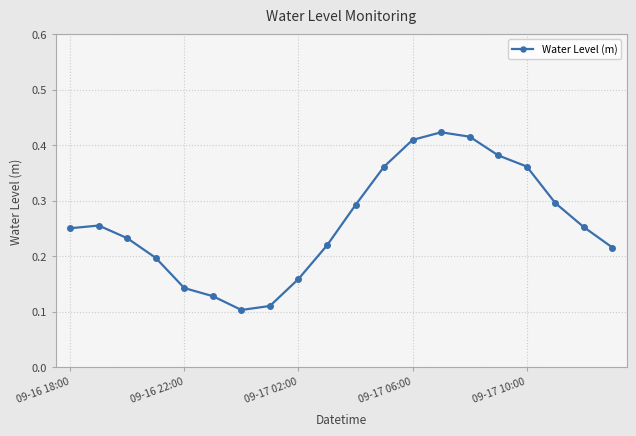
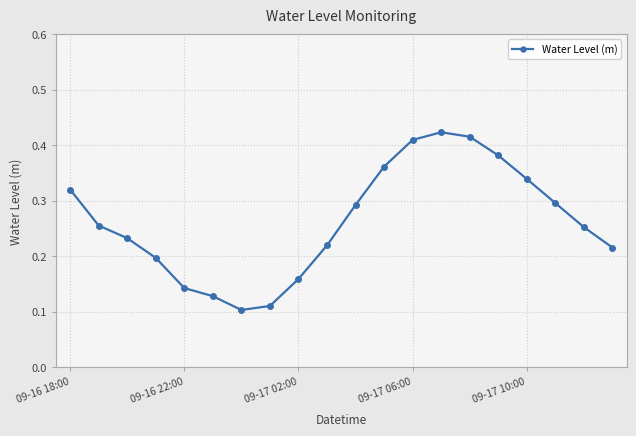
  {
-   "09-16 18:00": 0.25,
+   "09-16 18:00": 0.32,
    "09-16 22:00": 0.14,
    "09-17 02:00": 0.16,
    "09-17 06:00": 0.41,
-   "09-17 10:00": 0.36
+   "09-17 10:00": 0.34
  }
